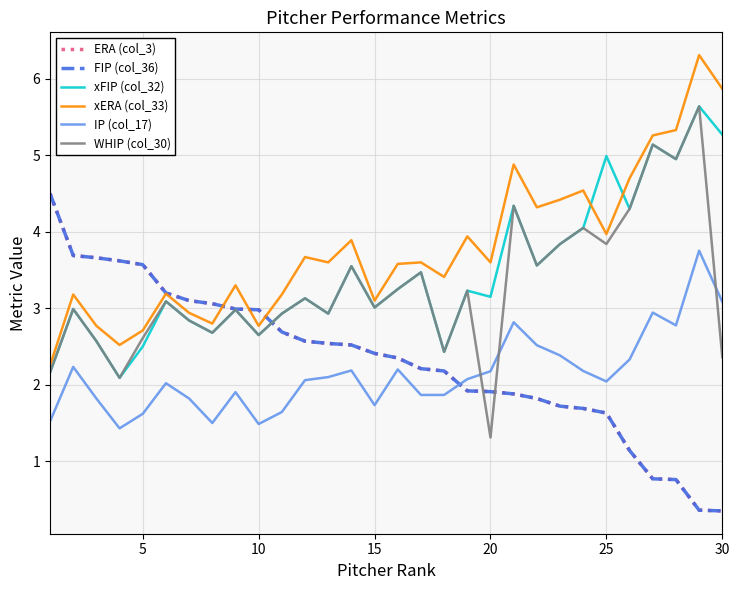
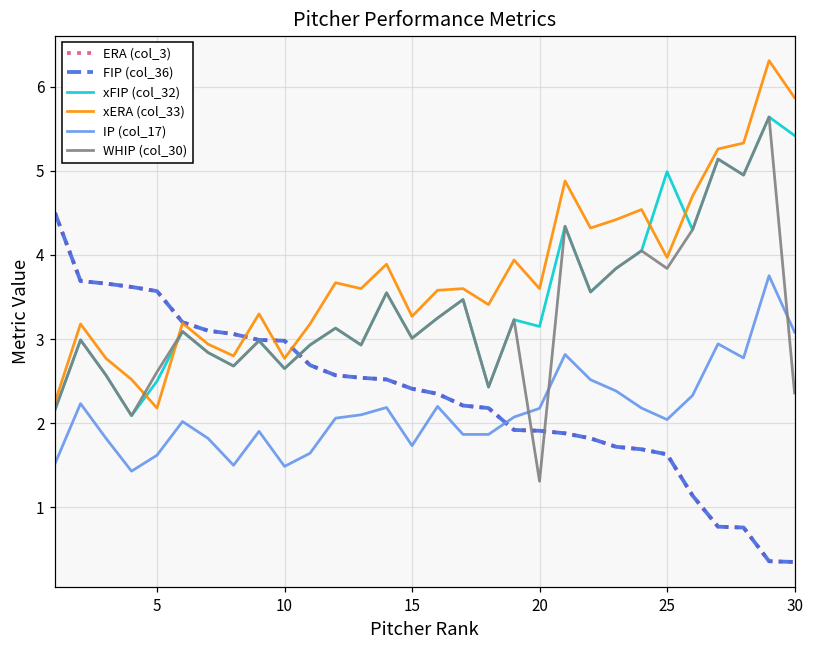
  {
    "xFIP (col_32)": {
      "5": 2.5,
      "20": 3.2,
      "25": 5.0,
-     "30": 5.3
+     "30": 5.4
    },
    "xERA (col_33)": {
-     "5": 2.7,
+     "5": 2.2,
      "10": 2.8,
-     "15": 3.1,
+     "15": 3.3,
      "20": 3.6,
      "25": 4.0,
      "30": 5.9
    },
    "WHIP (col_30)": {
      "5": 2.6,
      "20": 1.3,
      "25": 3.8,
      "30": 2.4
    }
  }
